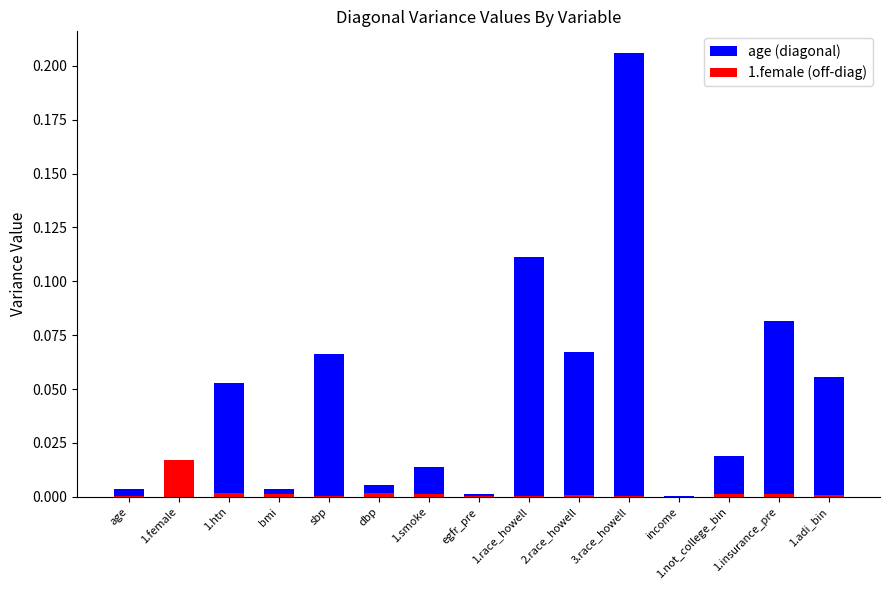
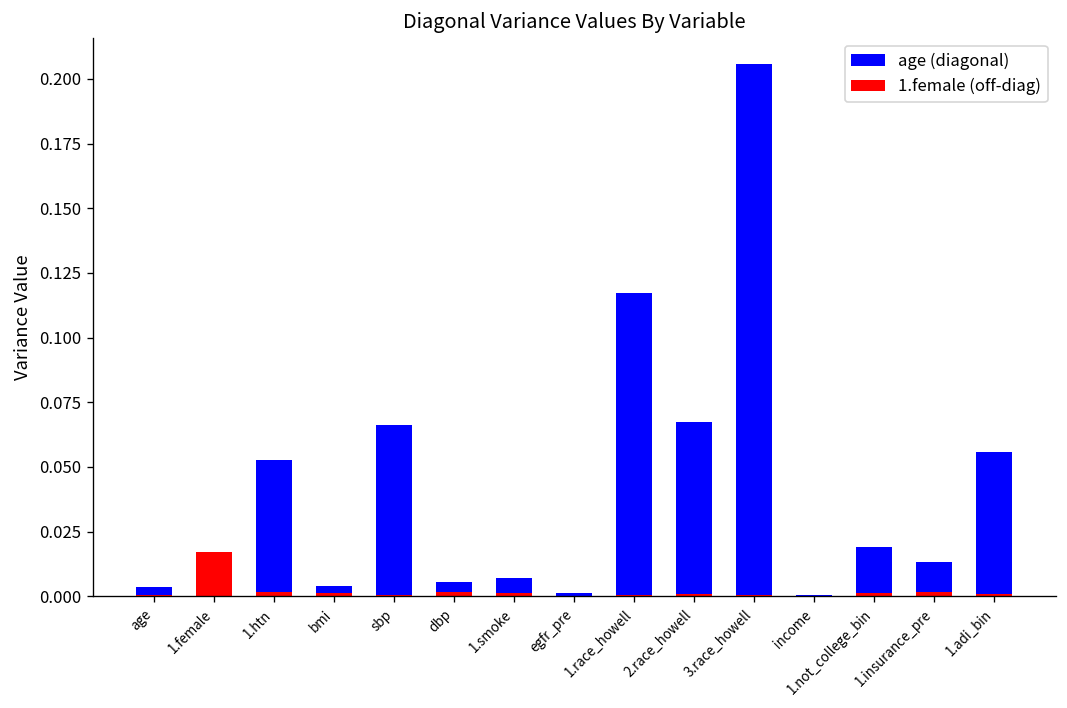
  {
    "age (diagonal)": {
      "age": 0.003,
      "1.female": 0.017,
      "1.htn": 0.053,
      "bmi": 0.004,
      "sbp": 0.066,
      "dbp": 0.006,
-     "1.smoke": 0.014,
+     "1.smoke": 0.007,
      "egfr_pre": 0.001,
-     "1.race_howell": 0.111,
+     "1.race_howell": 0.117,
      "2.race_howell": 0.067,
      "3.race_howell": 0.206,
      "1.not_college_bin": 0.019,
-     "1.insurance_pre": 0.082,
+     "1.insurance_pre": 0.013,
      "1.adi_bin": 0.056
    },
    "1.female (off-diag)": {
      "1.female": 0.017
    }
  }
